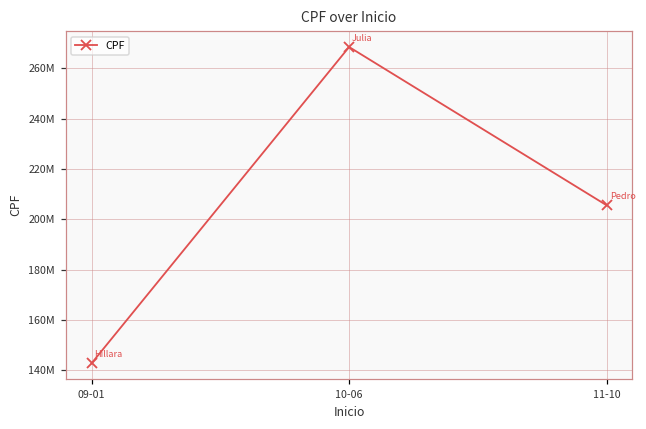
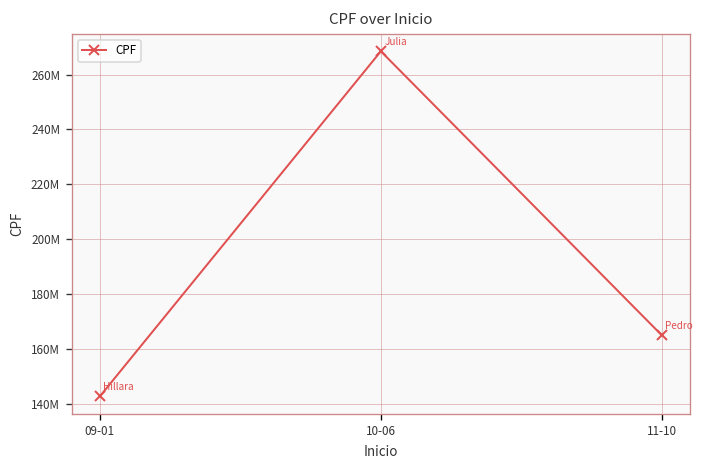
  {
    "09-01": 143000000,
    "10-06": 268000000,
-   "11-10": 206000000
+   "11-10": 165000000
  }
